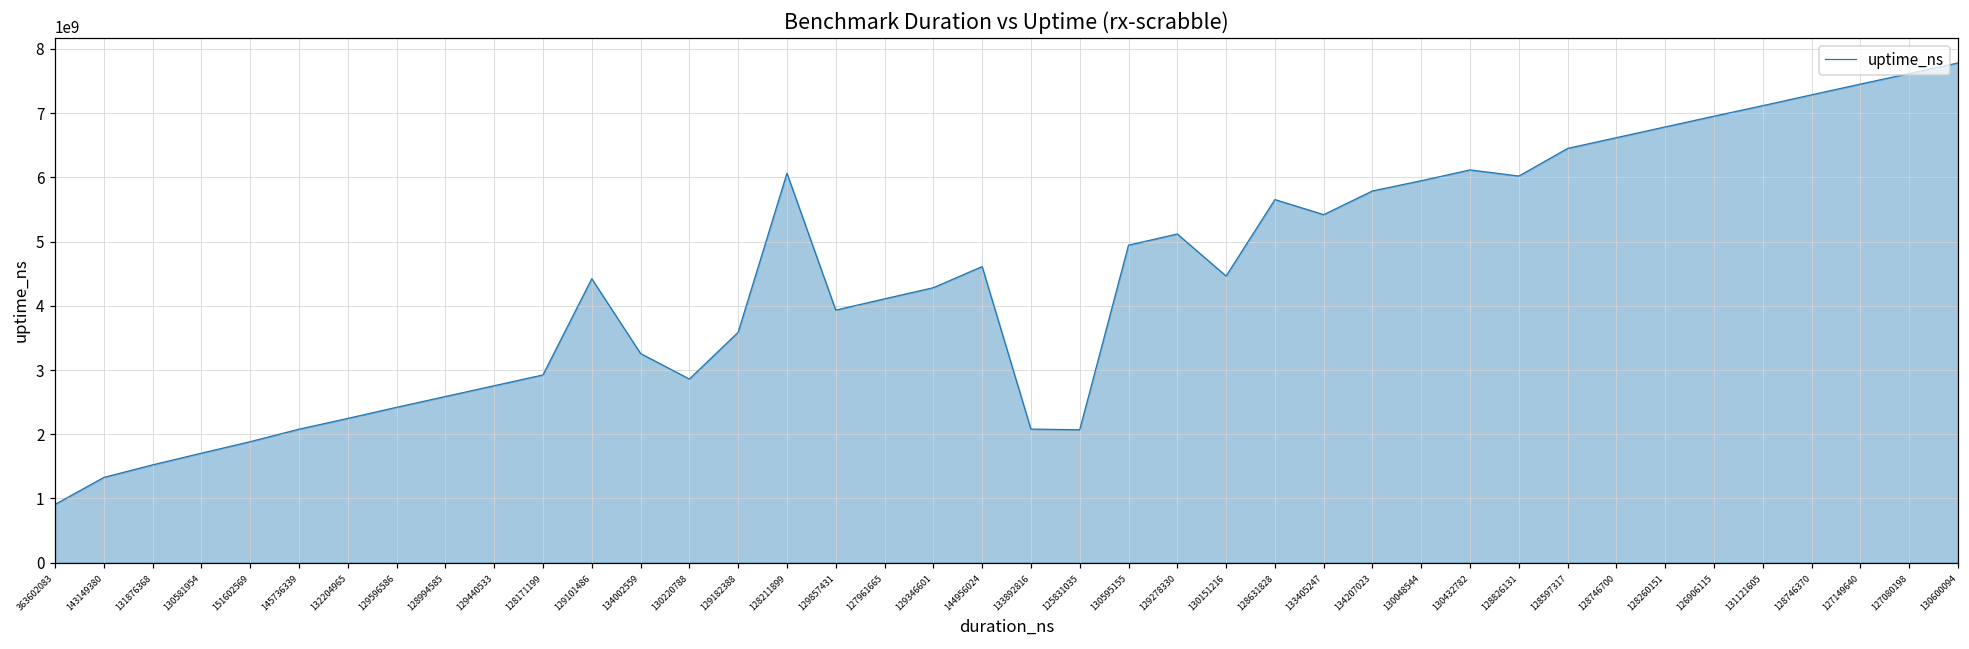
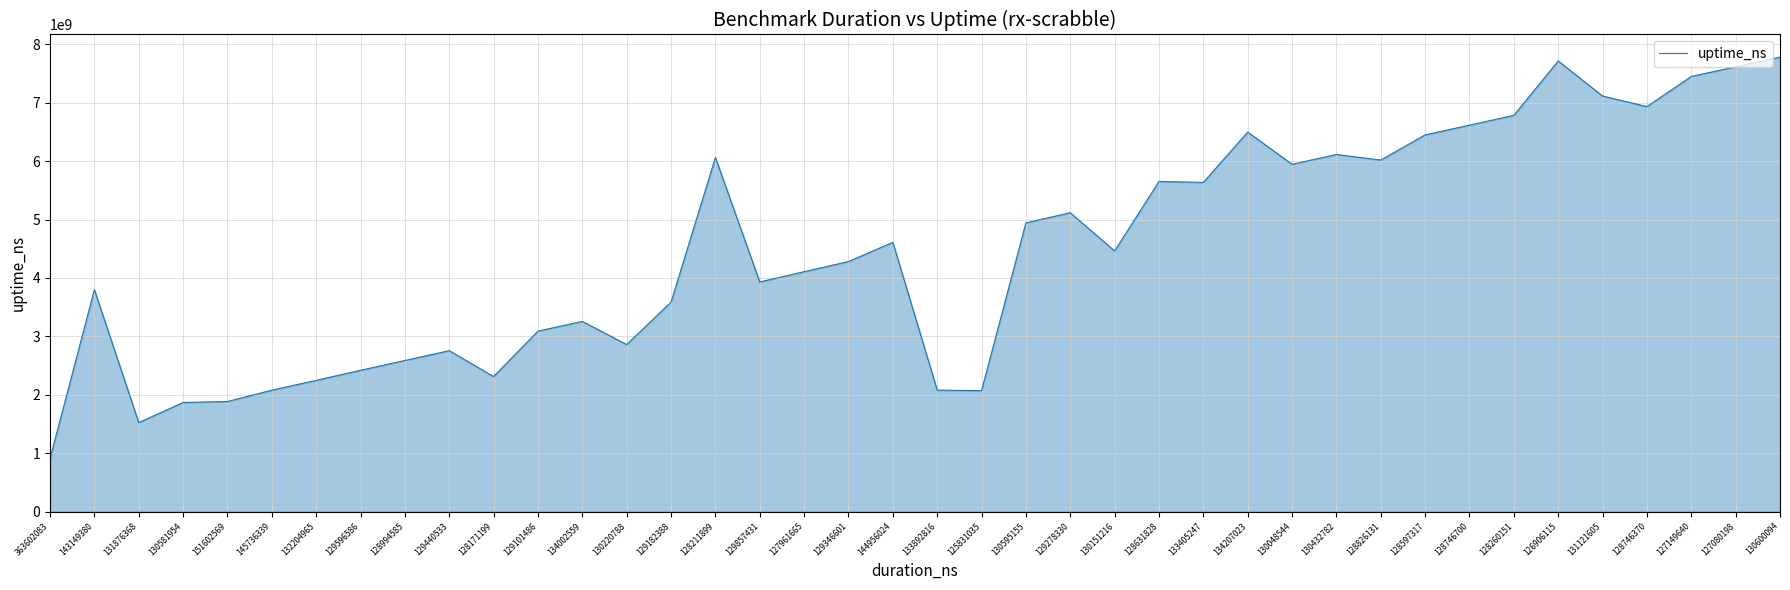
  {
    "363602083": 900000000,
-   "143149380": 1300000000,
+   "143149380": 3800000000,
    "131876368": 1500000000,
-   "130581954": 1700000000,
+   "130581954": 1900000000,
    "151602569": 1900000000,
    "145736339": 2100000000,
    "132204965": 2200000000,
    "129596586": 2400000000,
    "128994585": 2600000000,
    "129440533": 2800000000,
-   "128171199": 2900000000,
-   "129101486": 4400000000,
+   "128171199": 2300000000,
+   "129101486": 3100000000,
    "134002559": 3300000000,
    "130220788": 2900000000,
    "129182388": 3600000000,
    "128211899": 6100000000,
    "129857431": 3900000000,
    "127961665": 4100000000,
    "129346601": 4300000000,
    "144956024": 4600000000,
    "133892816": 2100000000,
    "125831035": 2100000000,
    "130595155": 4900000000,
    "129278330": 5100000000,
    "130151216": 4500000000,
    "128631828": 5700000000,
-   "133405247": 5400000000,
-   "134207023": 5800000000,
+   "133405247": 5600000000,
+   "134207023": 6500000000,
    "130048544": 5900000000,
    "130432782": 6100000000,
    "128826131": 6000000000,
    "128597317": 6400000000,
    "128746700": 6600000000,
    "128260151": 6800000000,
-   "126906115": 7000000000,
+   "126906115": 7700000000,
    "131121605": 7100000000,
-   "128746370": 7300000000,
+   "128746370": 6900000000,
    "127149640": 7500000000,
    "127080198": 7600000000,
    "130600094": 7800000000
  }
